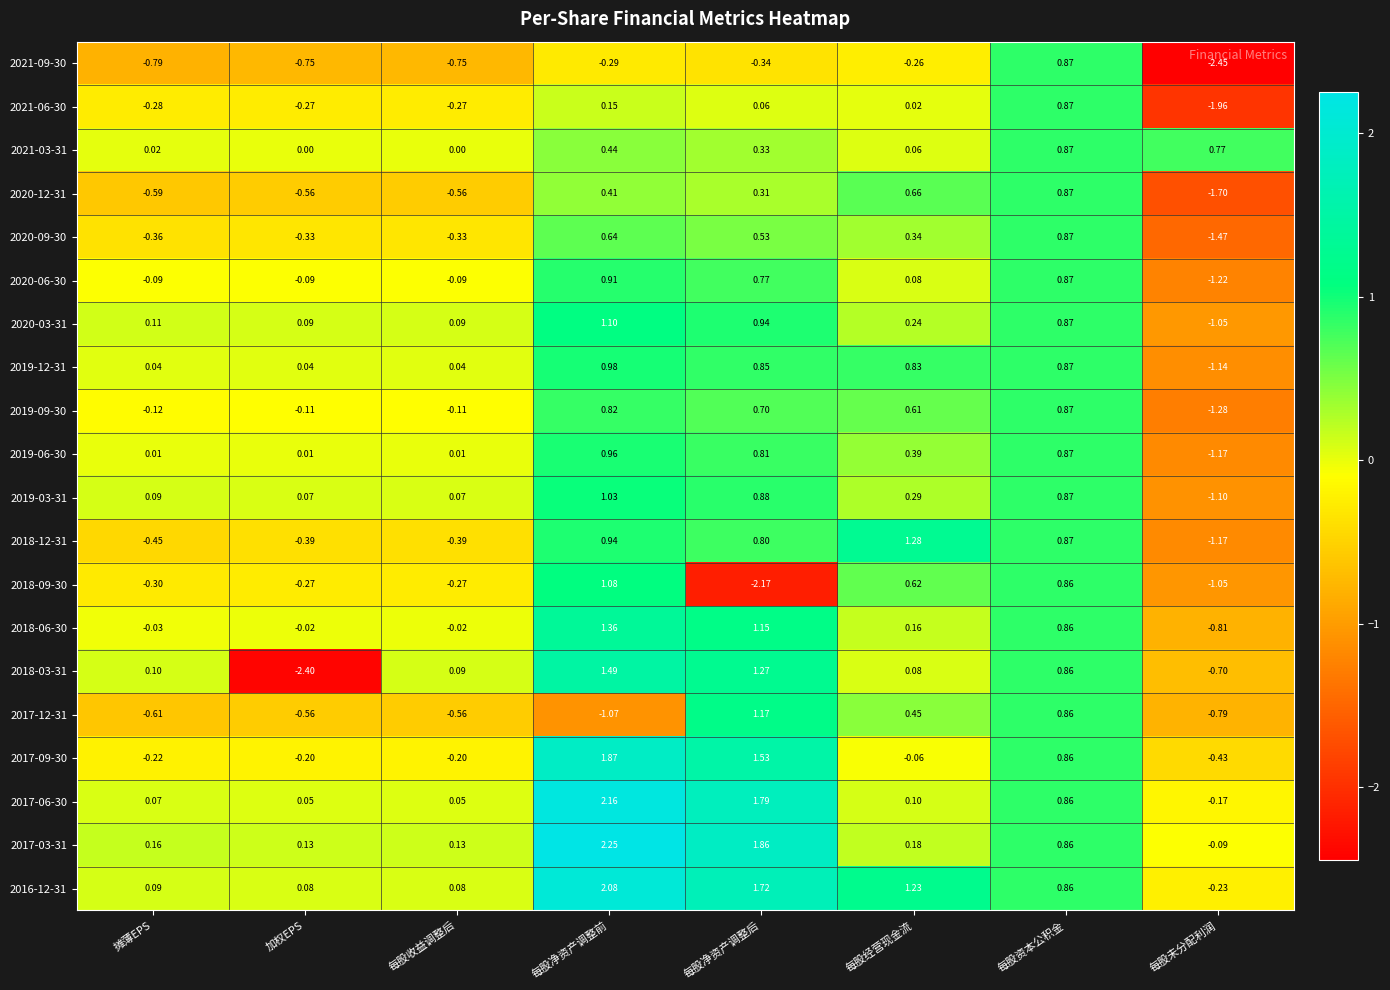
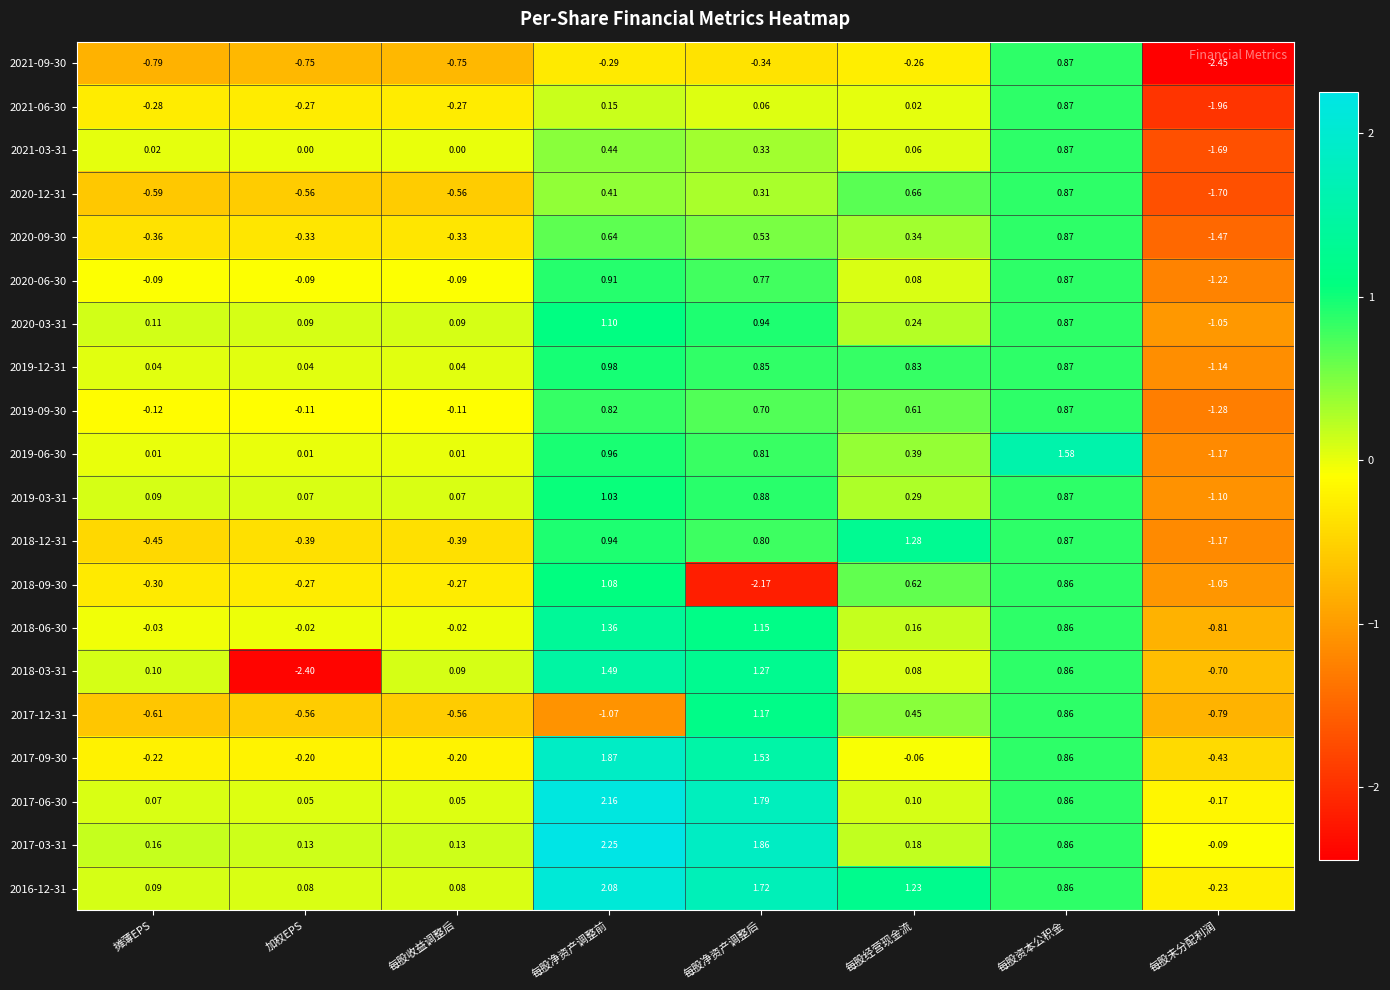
  {
    "2021-09-30": {
      "摊薄EPS": -0.79,
      "加权EPS": -0.75,
      "每股收益调整后": -0.75,
      "每股净资产调整前": -0.29,
      "每股净资产调整后": -0.34,
      "每股经营现金流": -0.26,
      "每股资本公积金": 0.87
    },
    "2021-06-30": {
      "摊薄EPS": -0.28,
      "加权EPS": -0.27,
      "每股收益调整后": -0.27,
      "每股净资产调整前": 0.15,
      "每股净资产调整后": 0.06,
      "每股经营现金流": 0.02,
      "每股资本公积金": 0.87,
      "每股未分配利润": -1.96
    },
    "2021-03-31": {
      "摊薄EPS": 0.02,
      "加权EPS": 0.00,
      "每股收益调整后": 0.00,
      "每股净资产调整前": 0.44,
      "每股净资产调整后": 0.33,
      "每股经营现金流": 0.06,
      "每股资本公积金": 0.87,
-     "每股未分配利润": 0.77
+     "每股未分配利润": -1.69
    },
    "2020-12-31": {
      "摊薄EPS": -0.59,
      "加权EPS": -0.56,
      "每股收益调整后": -0.56,
      "每股净资产调整前": 0.41,
      "每股净资产调整后": 0.31,
      "每股经营现金流": 0.66,
      "每股资本公积金": 0.87,
      "每股未分配利润": -1.70
    },
    "2020-09-30": {
      "摊薄EPS": -0.36,
      "加权EPS": -0.33,
      "每股收益调整后": -0.33,
      "每股净资产调整前": 0.64,
      "每股净资产调整后": 0.53,
      "每股经营现金流": 0.34,
      "每股资本公积金": 0.87,
      "每股未分配利润": -1.47
    },
    "2020-06-30": {
      "摊薄EPS": -0.09,
      "加权EPS": -0.09,
      "每股收益调整后": -0.09,
      "每股净资产调整前": 0.91,
      "每股净资产调整后": 0.77,
      "每股经营现金流": 0.08,
      "每股资本公积金": 0.87,
      "每股未分配利润": -1.22
    },
    "2020-03-31": {
      "摊薄EPS": 0.11,
      "加权EPS": 0.09,
      "每股收益调整后": 0.09,
      "每股净资产调整前": 1.10,
      "每股净资产调整后": 0.94,
      "每股经营现金流": 0.24,
      "每股资本公积金": 0.87,
      "每股未分配利润": -1.05
    },
    "2019-12-31": {
      "摊薄EPS": 0.04,
      "加权EPS": 0.04,
      "每股收益调整后": 0.04,
      "每股净资产调整前": 0.98,
      "每股净资产调整后": 0.85,
      "每股经营现金流": 0.83,
      "每股资本公积金": 0.87,
      "每股未分配利润": -1.14
    },
    "2019-09-30": {
      "摊薄EPS": -0.12,
      "加权EPS": -0.11,
      "每股收益调整后": -0.11,
      "每股净资产调整前": 0.82,
      "每股净资产调整后": 0.70,
      "每股经营现金流": 0.61,
      "每股资本公积金": 0.87,
      "每股未分配利润": -1.28
    },
    "2019-06-30": {
      "摊薄EPS": 0.01,
      "加权EPS": 0.01,
      "每股收益调整后": 0.01,
      "每股净资产调整前": 0.96,
      "每股净资产调整后": 0.81,
      "每股经营现金流": 0.39,
-     "每股资本公积金": 0.87,
+     "每股资本公积金": 1.58,
      "每股未分配利润": -1.17
    },
    "2019-03-31": {
      "摊薄EPS": 0.09,
      "加权EPS": 0.07,
      "每股收益调整后": 0.07,
      "每股净资产调整前": 1.03,
      "每股净资产调整后": 0.88,
      "每股经营现金流": 0.29,
      "每股资本公积金": 0.87,
      "每股未分配利润": -1.10
    },
    "2018-12-31": {
      "摊薄EPS": -0.45,
      "加权EPS": -0.39,
      "每股收益调整后": -0.39,
      "每股净资产调整前": 0.94,
      "每股净资产调整后": 0.80,
      "每股经营现金流": 1.28,
      "每股资本公积金": 0.87,
      "每股未分配利润": -1.17
    },
    "2018-09-30": {
      "摊薄EPS": -0.30,
      "加权EPS": -0.27,
      "每股收益调整后": -0.27,
      "每股净资产调整前": 1.08,
      "每股净资产调整后": -2.17,
      "每股经营现金流": 0.62,
      "每股资本公积金": 0.86,
      "每股未分配利润": -1.05
    },
    "2018-06-30": {
      "摊薄EPS": -0.03,
      "加权EPS": -0.02,
      "每股收益调整后": -0.02,
      "每股净资产调整前": 1.36,
      "每股净资产调整后": 1.15,
      "每股经营现金流": 0.16,
      "每股资本公积金": 0.86,
      "每股未分配利润": -0.81
    },
    "2018-03-31": {
      "摊薄EPS": 0.10,
      "加权EPS": -2.40,
      "每股收益调整后": 0.09,
      "每股净资产调整前": 1.49,
      "每股净资产调整后": 1.27,
      "每股经营现金流": 0.08,
      "每股资本公积金": 0.86,
      "每股未分配利润": -0.70
    },
    "2017-12-31": {
      "摊薄EPS": -0.61,
      "加权EPS": -0.56,
      "每股收益调整后": -0.56,
      "每股净资产调整前": -1.07,
      "每股净资产调整后": 1.17,
      "每股经营现金流": 0.45,
      "每股资本公积金": 0.86,
      "每股未分配利润": -0.79
    },
    "2017-09-30": {
      "摊薄EPS": -0.22,
      "加权EPS": -0.20,
      "每股收益调整后": -0.20,
      "每股净资产调整前": 1.87,
      "每股净资产调整后": 1.53,
      "每股经营现金流": -0.06,
      "每股资本公积金": 0.86,
      "每股未分配利润": -0.43
    },
    "2017-06-30": {
      "摊薄EPS": 0.07,
      "加权EPS": 0.05,
      "每股收益调整后": 0.05,
      "每股净资产调整前": 2.16,
      "每股净资产调整后": 1.79,
      "每股经营现金流": 0.10,
      "每股资本公积金": 0.86,
      "每股未分配利润": -0.17
    },
    "2017-03-31": {
      "摊薄EPS": 0.16,
      "加权EPS": 0.13,
      "每股收益调整后": 0.13,
      "每股净资产调整前": 2.25,
      "每股净资产调整后": 1.86,
      "每股经营现金流": 0.18,
      "每股资本公积金": 0.86,
      "每股未分配利润": -0.09
    },
    "2016-12-31": {
      "摊薄EPS": 0.09,
      "加权EPS": 0.08,
      "每股收益调整后": 0.08,
      "每股净资产调整前": 2.08,
      "每股净资产调整后": 1.72,
      "每股经营现金流": 1.23,
      "每股资本公积金": 0.86,
      "每股未分配利润": -0.23
    }
  }
